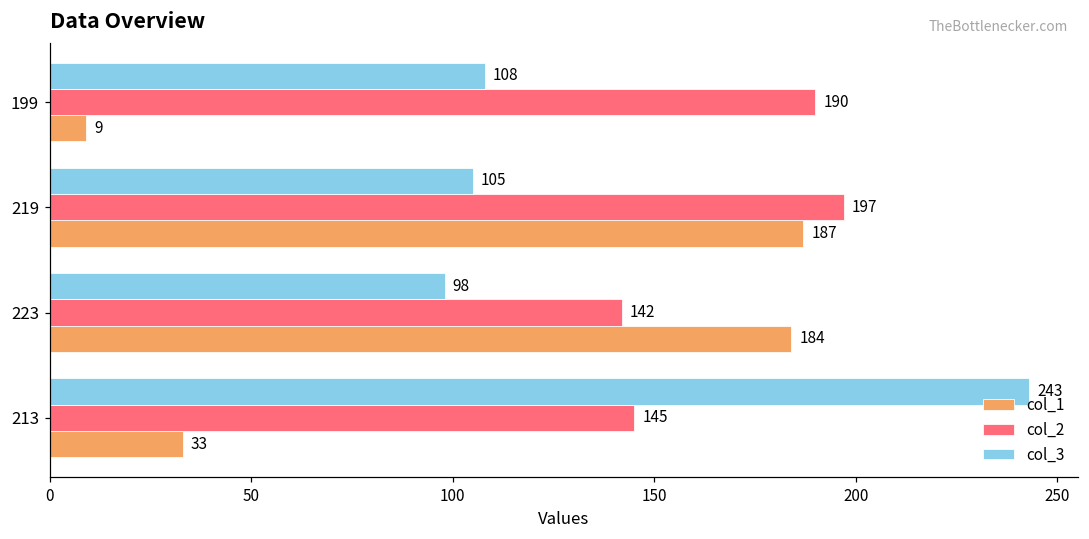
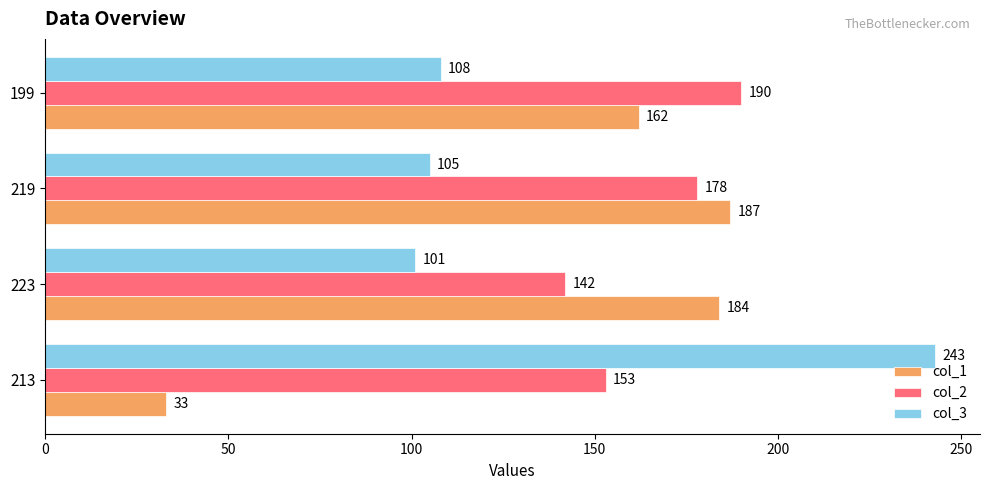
  {
    "col_1": {
-     "199": 9,
+     "199": 162,
      "219": 187,
      "223": 184,
      "213": 33
    },
    "col_2": {
      "199": 190,
-     "219": 197,
+     "219": 178,
      "223": 142,
-     "213": 145
+     "213": 153
    },
    "col_3": {
      "199": 108,
      "219": 105,
-     "223": 98,
+     "223": 101,
      "213": 243
    }
  }
